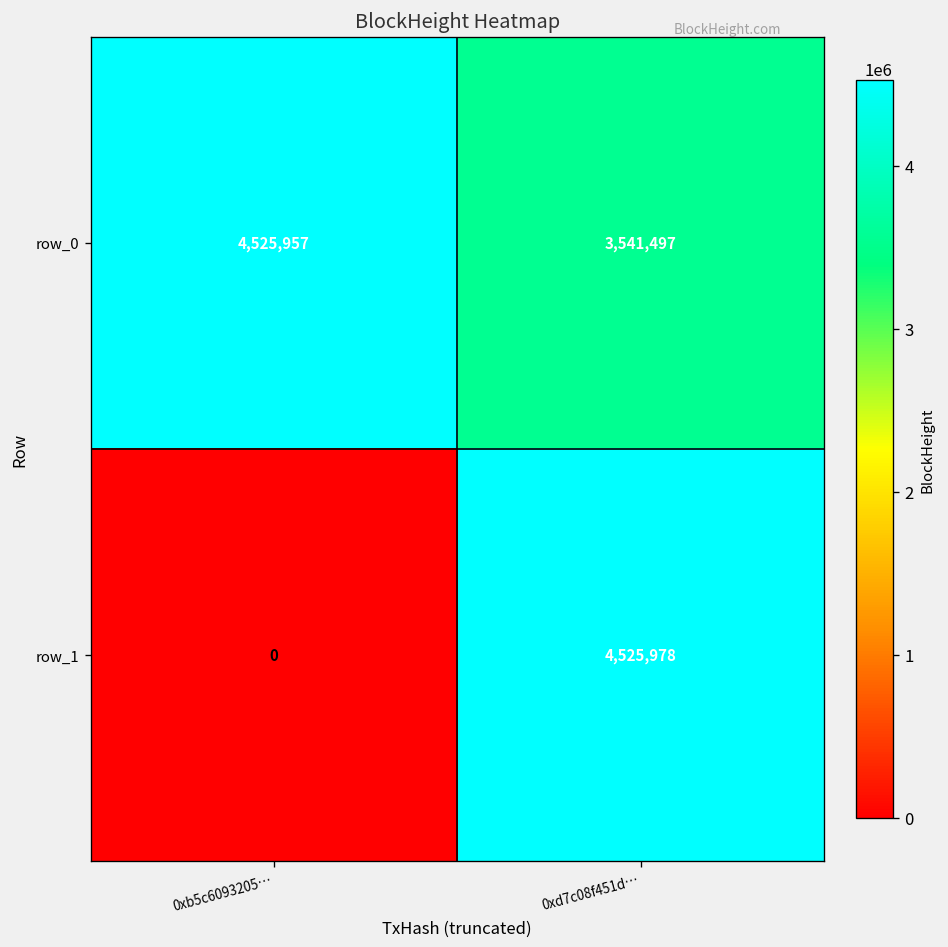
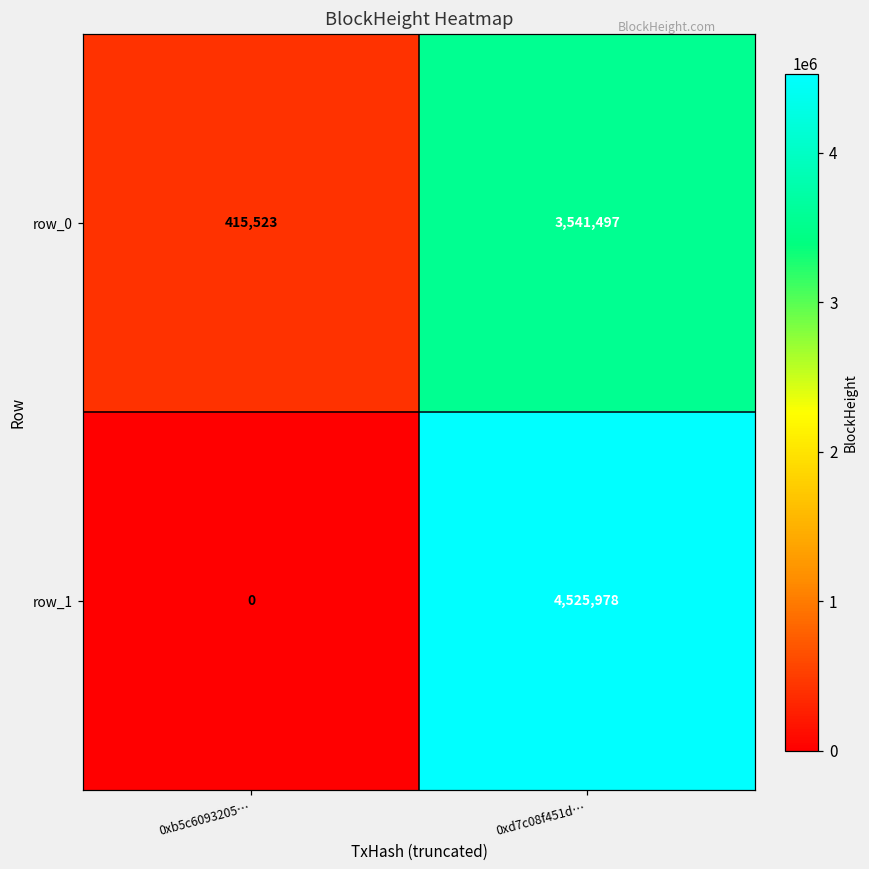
  {
    "row_0": {
-     "0xb5c6093205…": "4,525,957",
+     "0xb5c6093205…": "415,523",
      "0xd7c08f451d…": "3,541,497"
    },
    "row_1": {
      "0xb5c6093205…": "0",
      "0xd7c08f451d…": "4,525,978"
    }
  }
